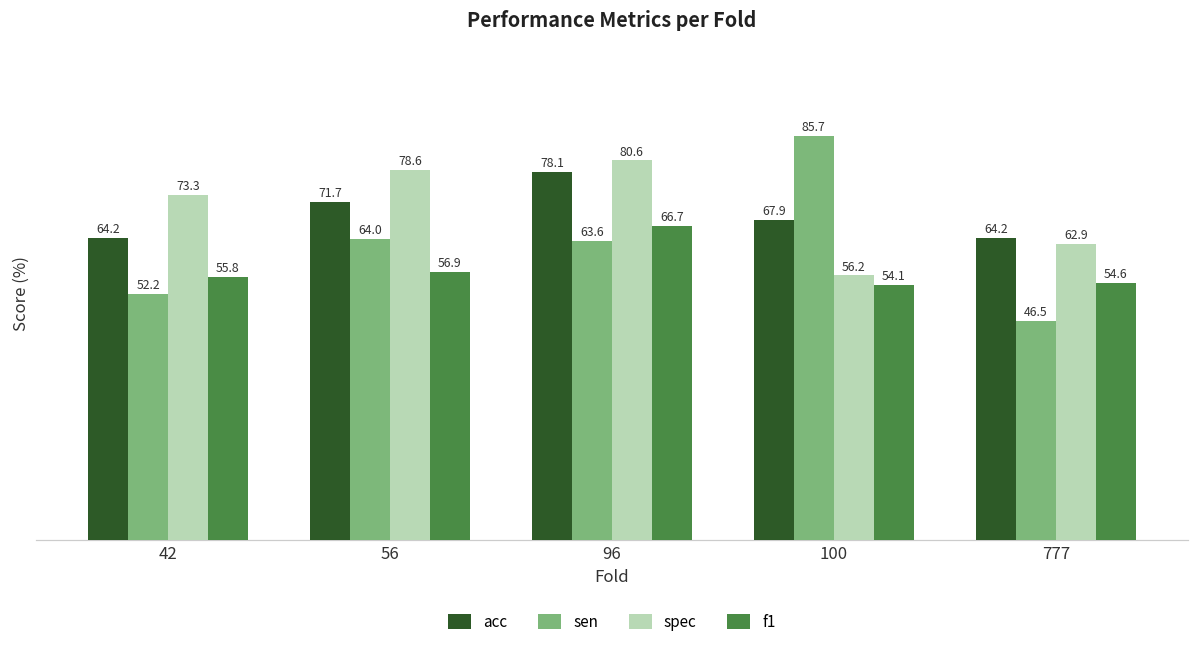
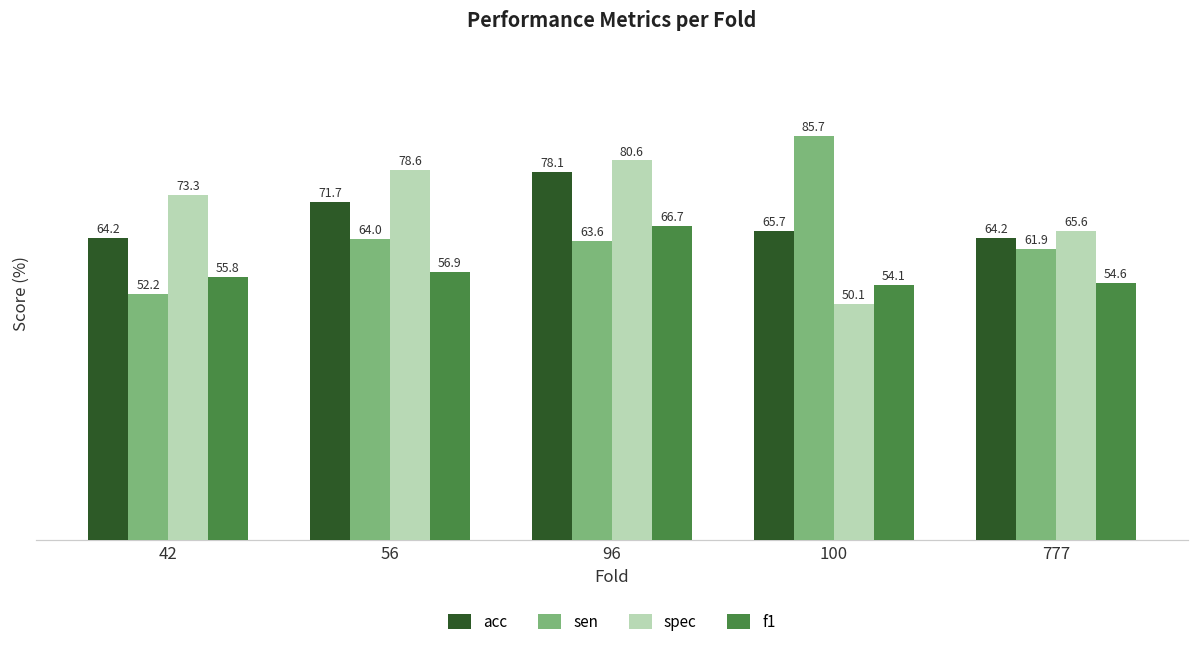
  {
    "acc": {
      "42": 64.2,
      "56": 71.7,
      "96": 78.1,
-     "100": 67.9,
+     "100": 65.7,
      "777": 64.2
    },
    "sen": {
      "42": 52.2,
      "56": 64.0,
      "96": 63.6,
      "100": 85.7,
-     "777": 46.5
+     "777": 61.9
    },
    "spec": {
      "42": 73.3,
      "56": 78.6,
      "96": 80.6,
-     "100": 56.2,
-     "777": 62.9
+     "100": 50.1,
+     "777": 65.6
    },
    "f1": {
      "42": 55.8,
      "56": 56.9,
      "96": 66.7,
      "100": 54.1,
      "777": 54.6
    }
  }
